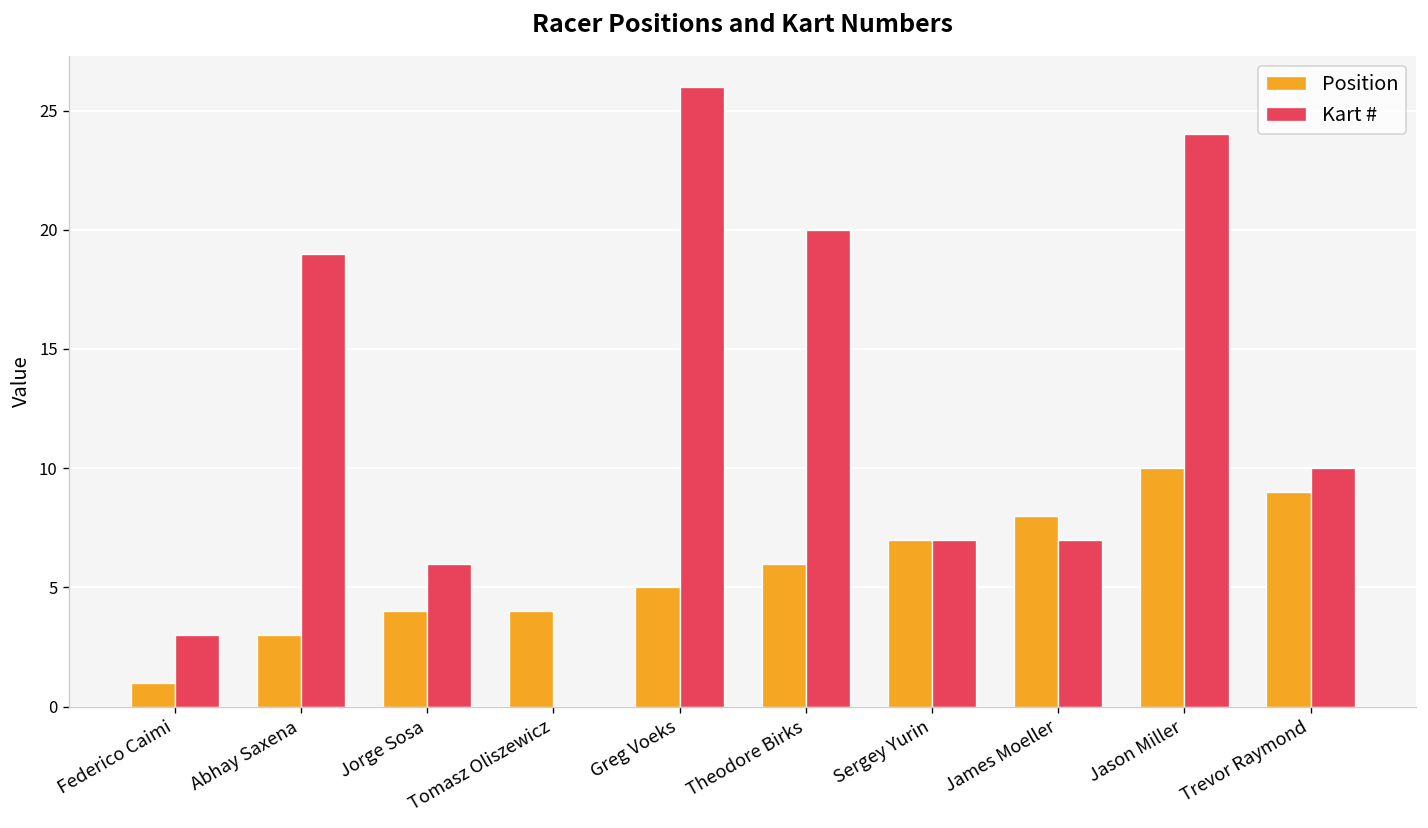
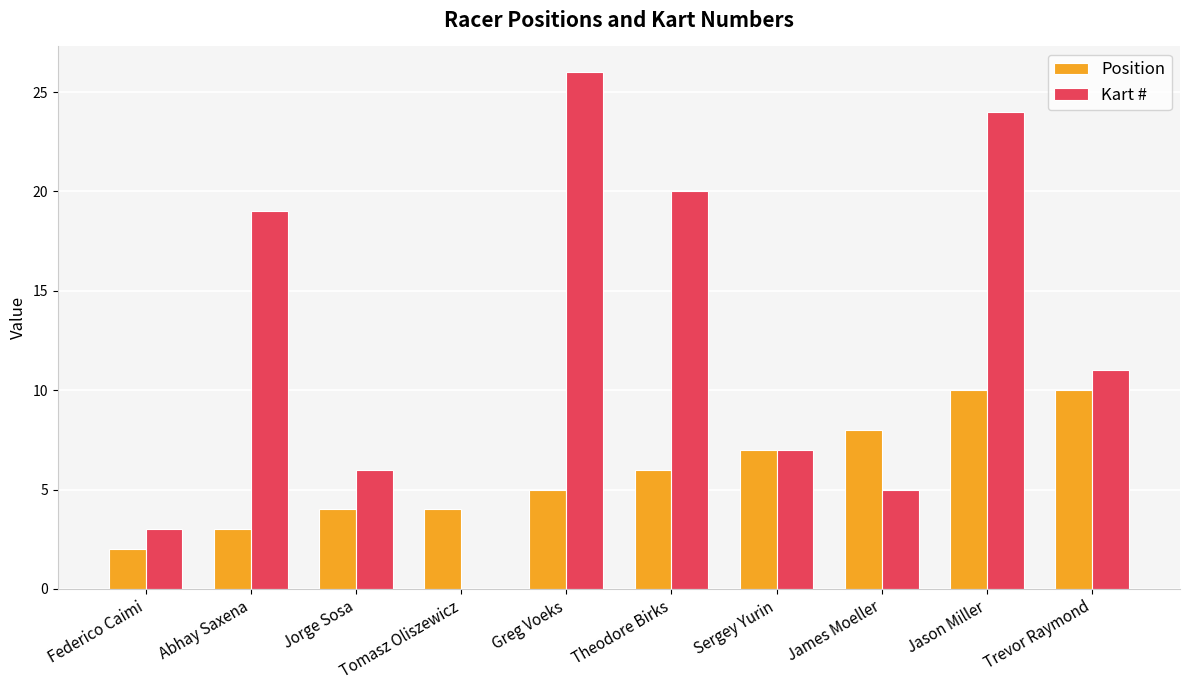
  {
    "Position": {
-     "Federico Caimi": 1,
+     "Federico Caimi": 2,
      "Abhay Saxena": 3,
      "Jorge Sosa": 4,
      "Tomasz Oliszewicz": 4,
      "Greg Voeks": 5,
      "Theodore Birks": 6,
      "Sergey Yurin": 7,
      "James Moeller": 8,
      "Jason Miller": 10,
-     "Trevor Raymond": 9
+     "Trevor Raymond": 10
    },
    "Kart #": {
      "Federico Caimi": 3,
      "Abhay Saxena": 19,
      "Jorge Sosa": 6,
      "Tomasz Oliszewicz": 0,
      "Greg Voeks": 26,
      "Theodore Birks": 20,
      "Sergey Yurin": 7,
-     "James Moeller": 7,
+     "James Moeller": 5,
      "Jason Miller": 24,
-     "Trevor Raymond": 10
+     "Trevor Raymond": 11
    }
  }
